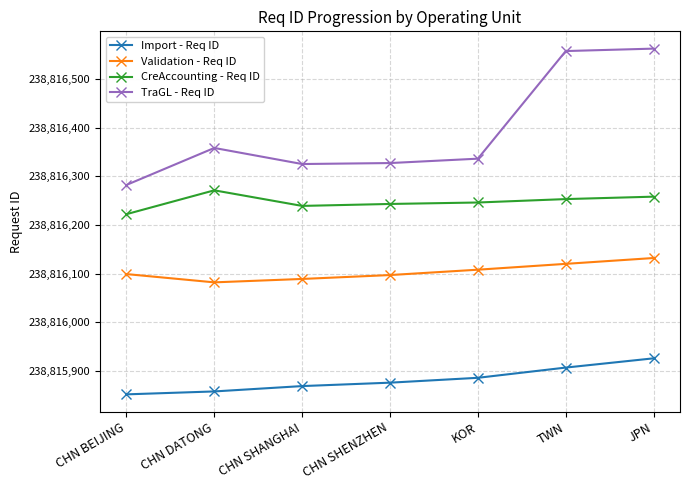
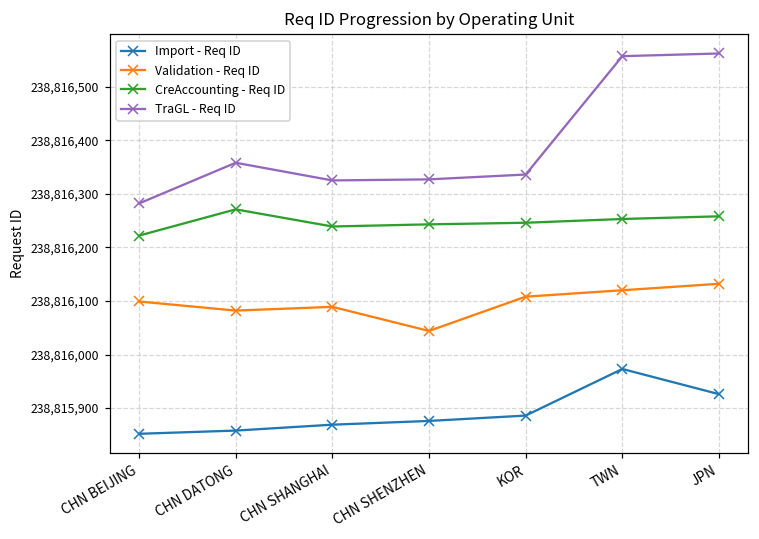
  {
    "Import - Req ID": {
      "CHN BEIJING": "238,815,850",
      "CHN DATONG": "238,815,860",
      "CHN SHANGHAI": "238,815,870",
      "CHN SHENZHEN": "238,815,880",
      "KOR": "238,815,890",
-     "TWN": "238,815,910",
+     "TWN": "238,815,970",
      "JPN": "238,815,930"
    },
    "Validation - Req ID": {
      "CHN BEIJING": "238,816,100",
      "CHN DATONG": "238,816,080",
      "CHN SHANGHAI": "238,816,090",
-     "CHN SHENZHEN": "238,816,100",
+     "CHN SHENZHEN": "238,816,040",
      "KOR": "238,816,110",
      "TWN": "238,816,120",
      "JPN": "238,816,130"
    },
    "CreAccounting - Req ID": {
      "CHN BEIJING": "238,816,220",
      "CHN DATONG": "238,816,270",
      "CHN SHANGHAI": "238,816,240",
      "CHN SHENZHEN": "238,816,240",
      "KOR": "238,816,250",
      "TWN": "238,816,250",
      "JPN": "238,816,260"
    },
    "TraGL - Req ID": {
      "CHN BEIJING": "238,816,280",
      "CHN DATONG": "238,816,360",
      "CHN SHANGHAI": "238,816,330",
      "CHN SHENZHEN": "238,816,330",
      "KOR": "238,816,340",
      "TWN": "238,816,560",
      "JPN": "238,816,560"
    }
  }
